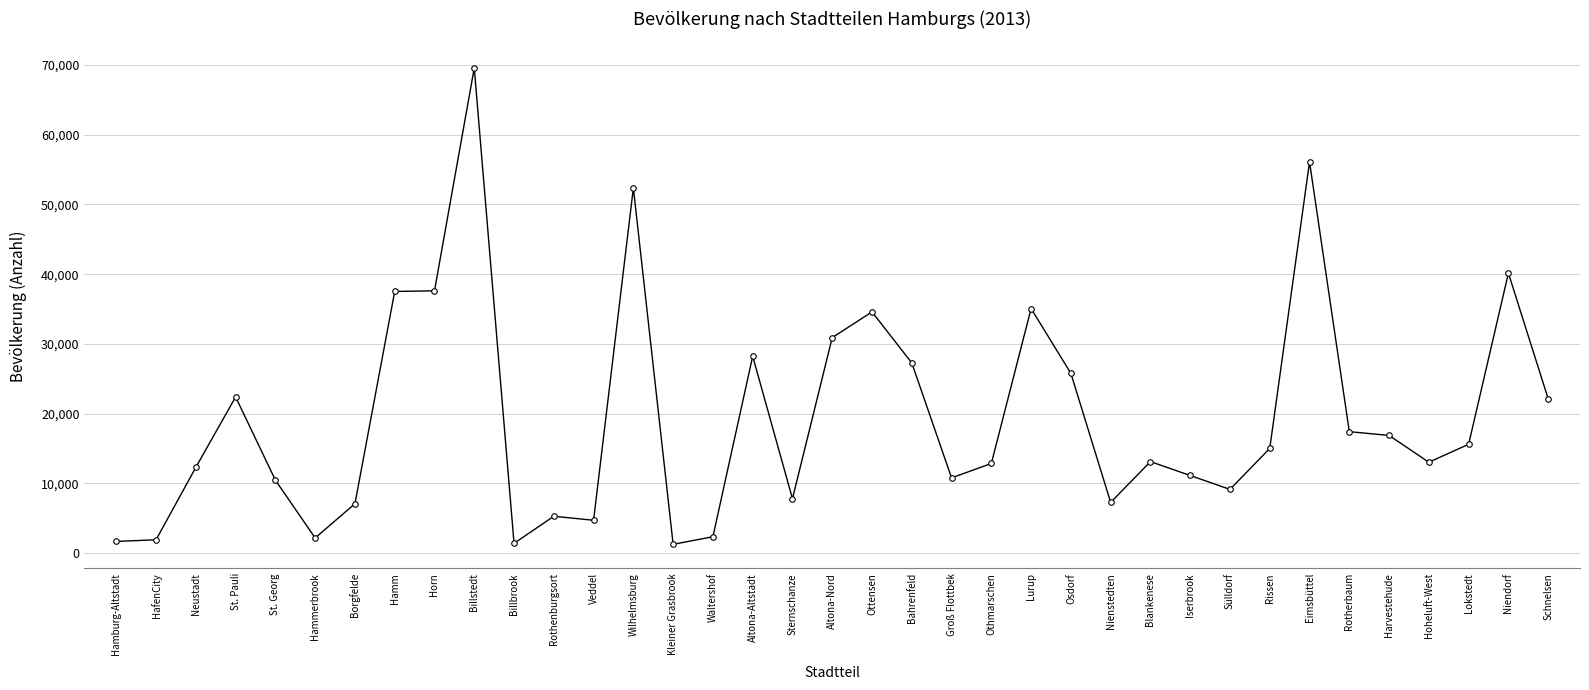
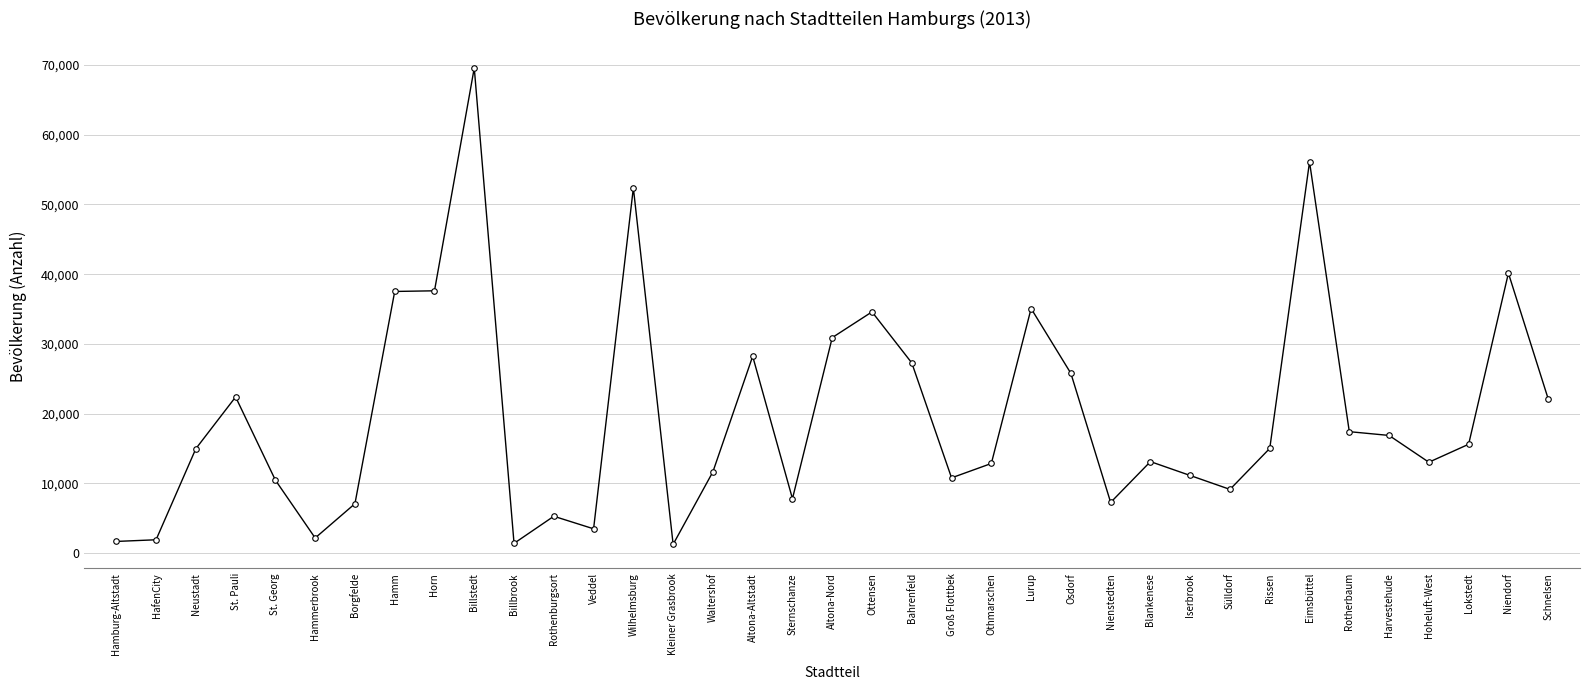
  {
    "Hamburg-Altstadt": "2,000",
    "HafenCity": "2,000",
-   "Neustadt": "12,000",
+   "Neustadt": "15,000",
    "St. Pauli": "22,000",
    "St. Georg": "10,000",
    "Hammerbrook": "2,000",
    "Borgfelde": "7,000",
    "Hamm": "38,000",
    "Horn": "38,000",
    "Billstedt": "70,000",
    "Billbrook": "1,000",
    "Rothenburgsort": "5,000",
-   "Veddel": "5,000",
+   "Veddel": "3,000",
    "Wilhelmsburg": "52,000",
    "Kleiner Grasbrook": "1,000",
-   "Waltershof": "2,000",
+   "Waltershof": "12,000",
    "Altona-Altstadt": "28,000",
    "Sternschanze": "8,000",
    "Altona-Nord": "31,000",
    "Ottensen": "35,000",
    "Bahrenfeld": "27,000",
    "Groß Flottbek": "11,000",
    "Othmarschen": "13,000",
    "Lurup": "35,000",
    "Osdorf": "26,000",
    "Nienstedten": "7,000",
    "Blankenese": "13,000",
    "Iserbrook": "11,000",
    "Sülldorf": "9,000",
    "Rissen": "15,000",
    "Eimsbüttel": "56,000",
    "Rotherbaum": "17,000",
    "Harvestehude": "17,000",
    "Hoheluft-West": "13,000",
    "Lokstedt": "16,000",
    "Niendorf": "40,000",
    "Schnelsen": "22,000"
  }
